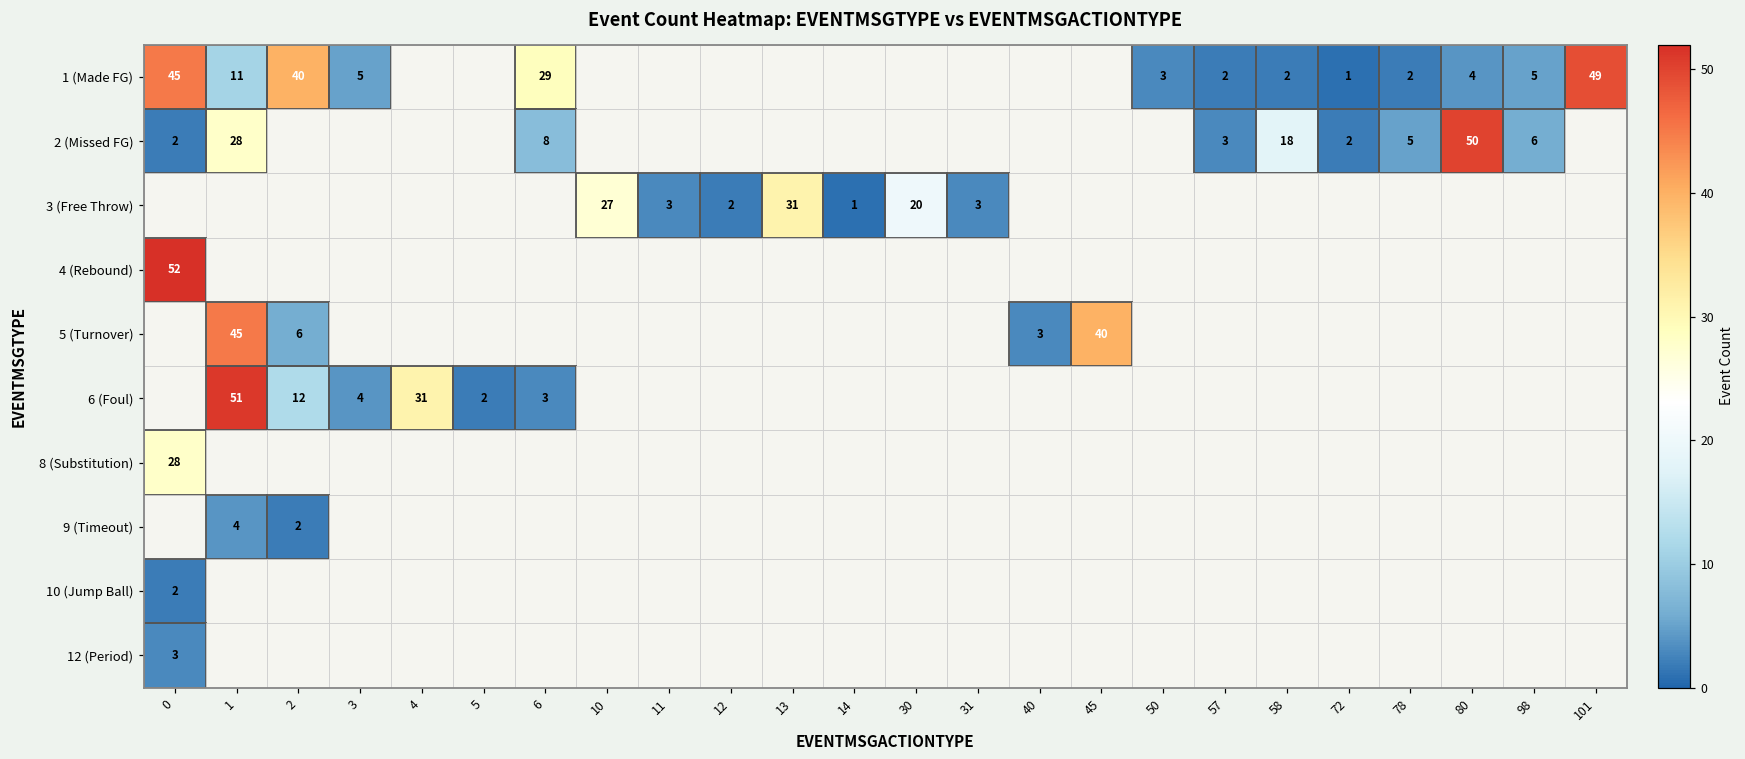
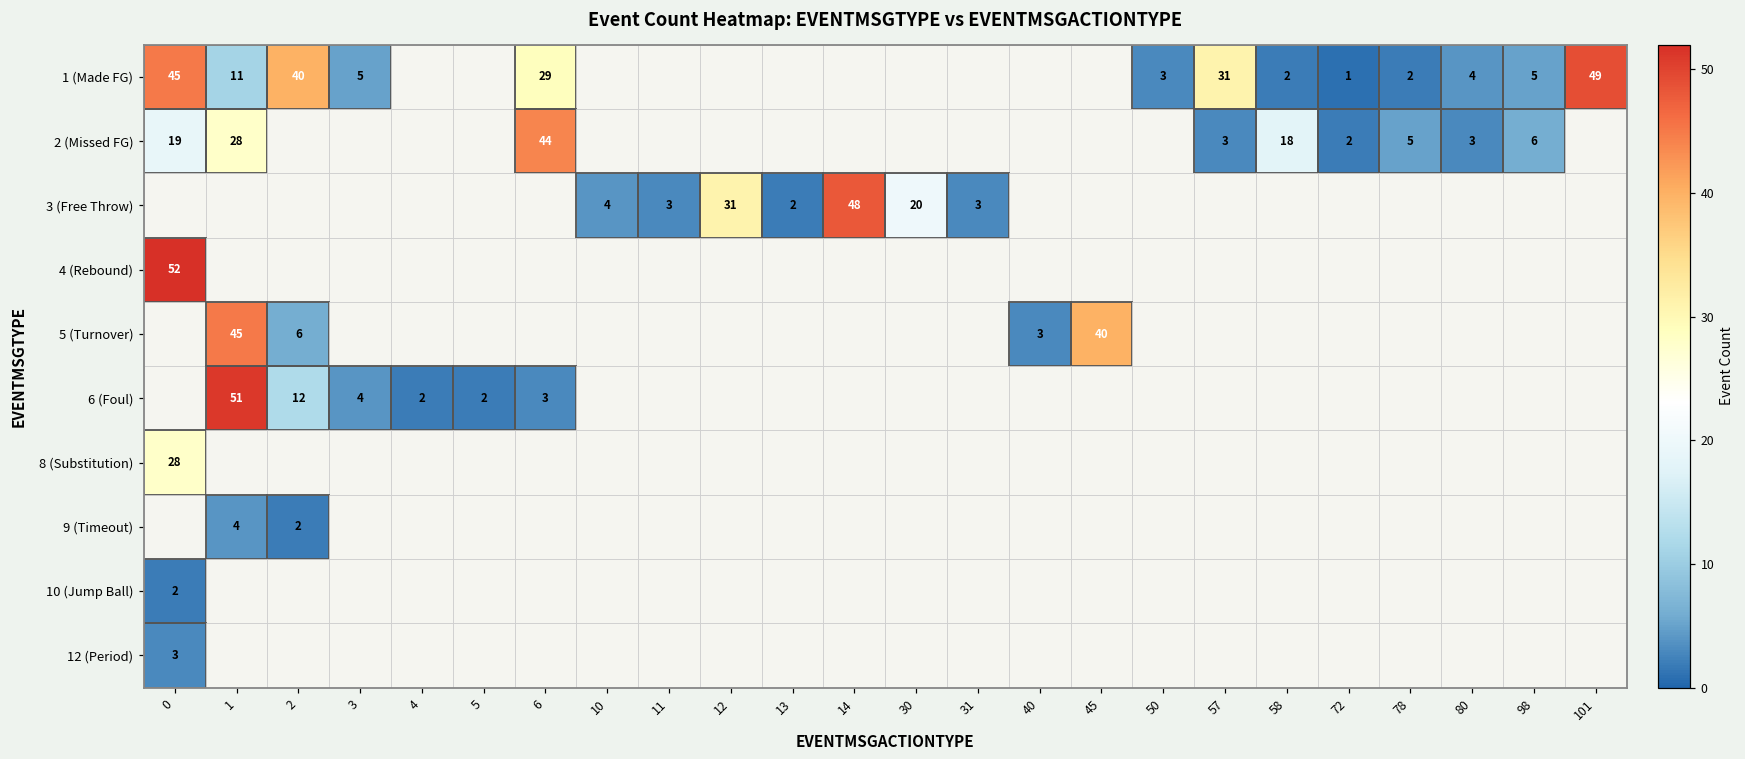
  {
    "1 (Made FG)": {
      "0": 45,
      "1": 11,
      "2": 40,
      "3": 5,
      "6": 29,
      "50": 3,
-     "57": 2,
+     "57": 31,
      "58": 2,
      "72": 1,
      "78": 2,
      "80": 4,
      "98": 5,
      "101": 49
    },
    "2 (Missed FG)": {
-     "0": 2,
+     "0": 19,
      "1": 28,
-     "6": 8,
+     "6": 44,
      "57": 3,
      "58": 18,
      "72": 2,
      "78": 5,
-     "80": 50,
+     "80": 3,
      "98": 6
    },
    "3 (Free Throw)": {
-     "10": 27,
+     "10": 4,
      "11": 3,
-     "12": 2,
-     "13": 31,
-     "14": 1,
+     "12": 31,
+     "13": 2,
+     "14": 48,
      "30": 20,
      "31": 3
    },
    "4 (Rebound)": {
      "0": 52
    },
    "5 (Turnover)": {
      "1": 45,
      "2": 6,
      "40": 3,
      "45": 40
    },
    "6 (Foul)": {
      "1": 51,
      "2": 12,
      "3": 4,
-     "4": 31,
+     "4": 2,
      "5": 2,
      "6": 3
    },
    "8 (Substitution)": {
      "0": 28
    },
    "9 (Timeout)": {
      "1": 4,
      "2": 2
    },
    "10 (Jump Ball)": {
      "0": 2
    },
    "12 (Period)": {
      "0": 3
    }
  }
